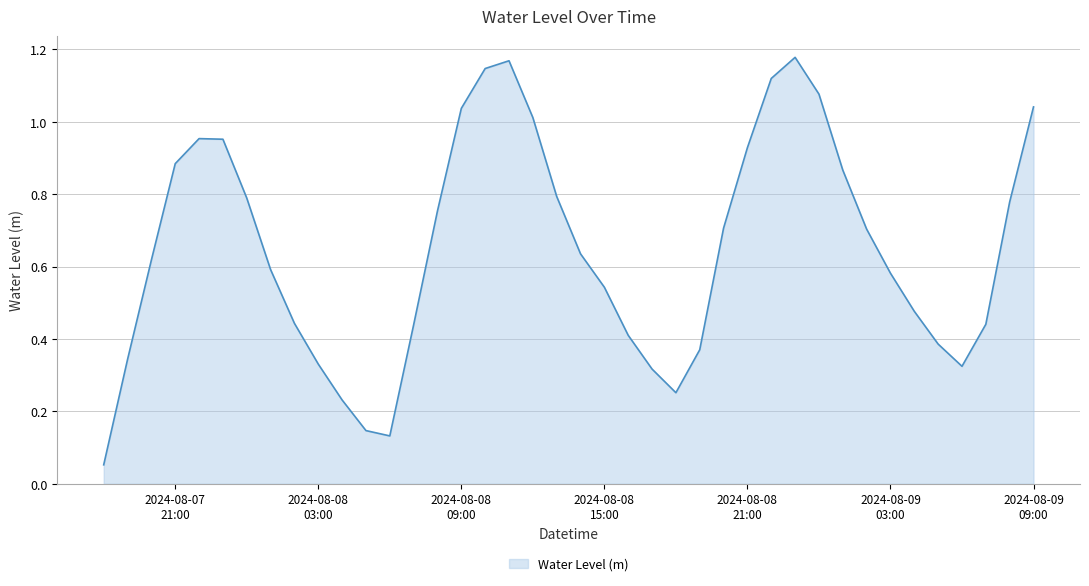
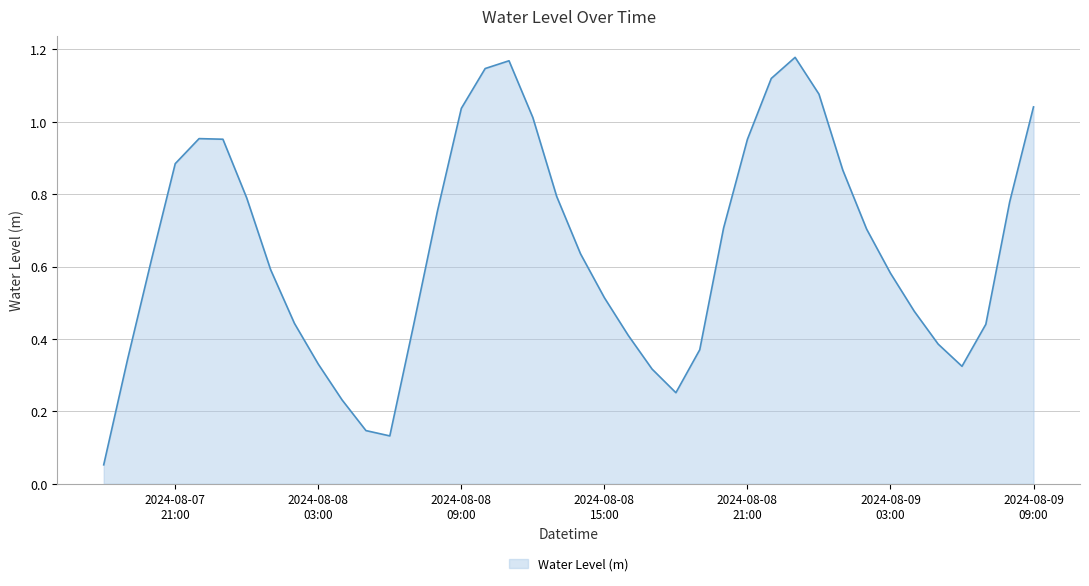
  {
    "2024-08-07 21:00": 0.88,
    "2024-08-08 03:00": 0.33,
    "2024-08-08 09:00": 1.04,
-   "2024-08-08 15:00": 0.54,
-   "2024-08-08 21:00": 0.93,
+   "2024-08-08 15:00": 0.51,
+   "2024-08-08 21:00": 0.95,
    "2024-08-09 03:00": 0.58,
    "2024-08-09 09:00": 1.04
  }
